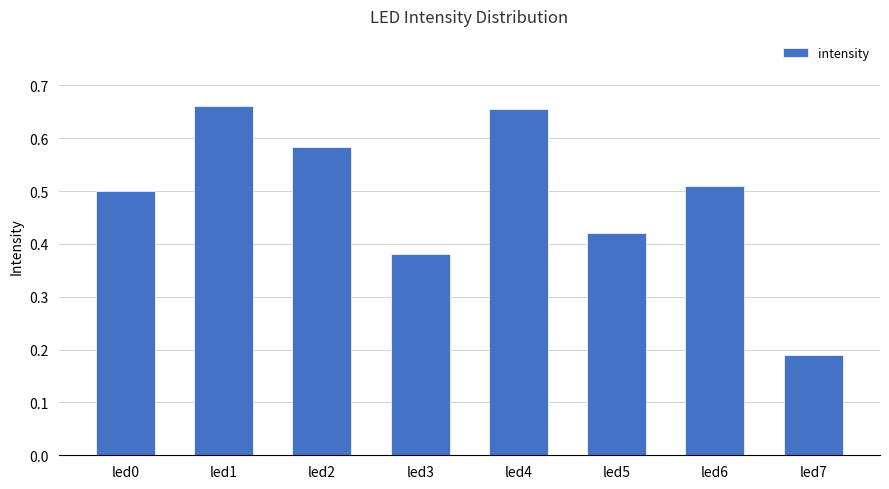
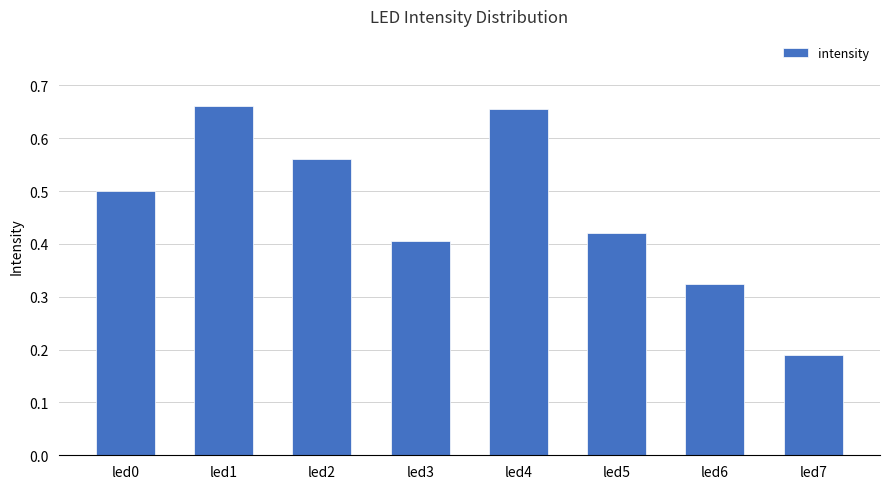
  {
    "led0": 0.50,
    "led1": 0.66,
-   "led2": 0.58,
-   "led3": 0.38,
+   "led2": 0.56,
+   "led3": 0.40,
    "led4": 0.65,
    "led5": 0.42,
-   "led6": 0.51,
+   "led6": 0.32,
    "led7": 0.19
  }
